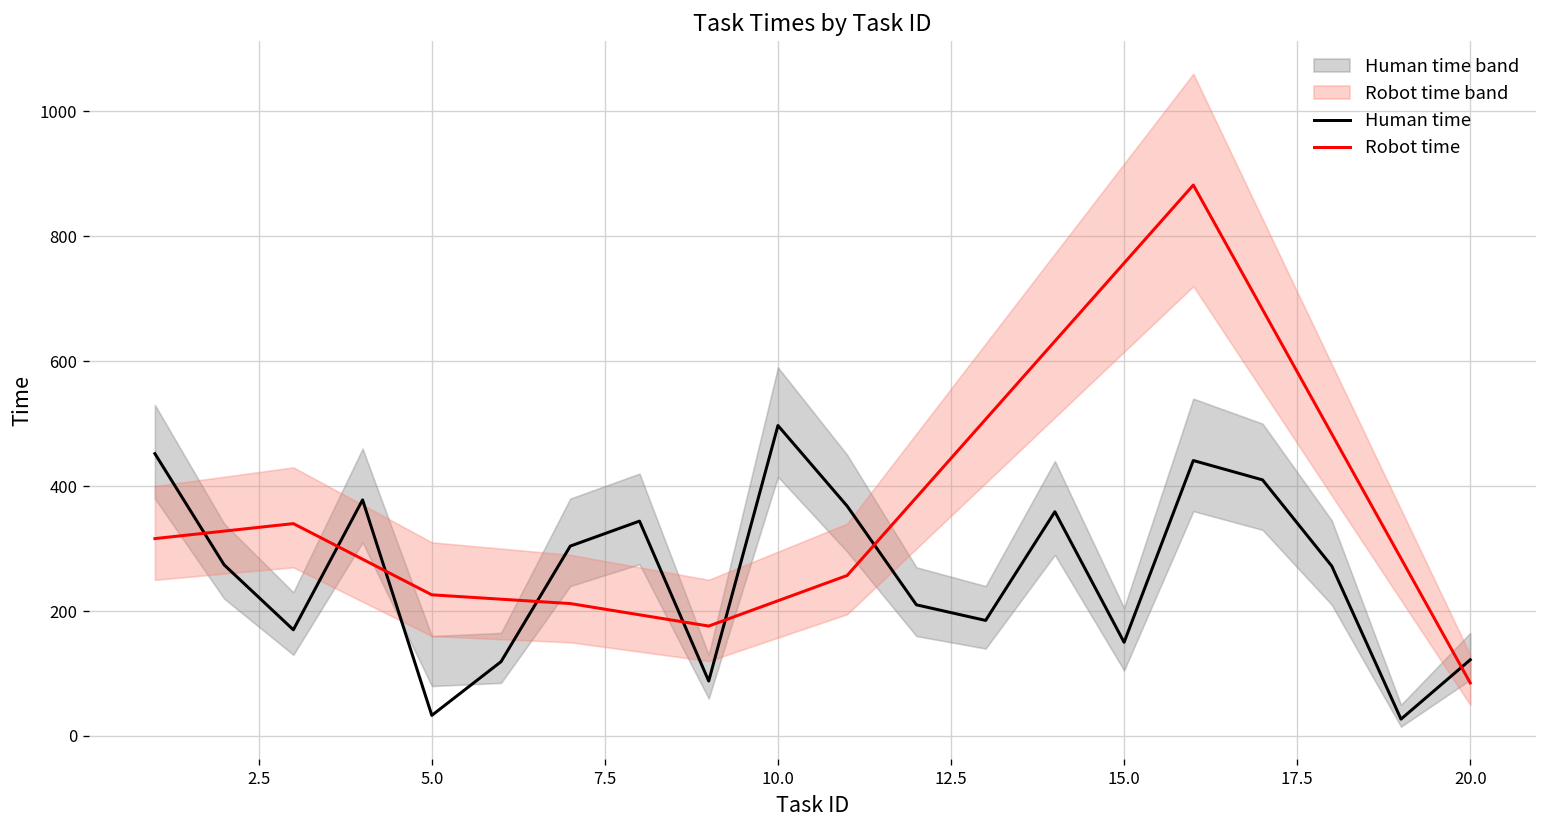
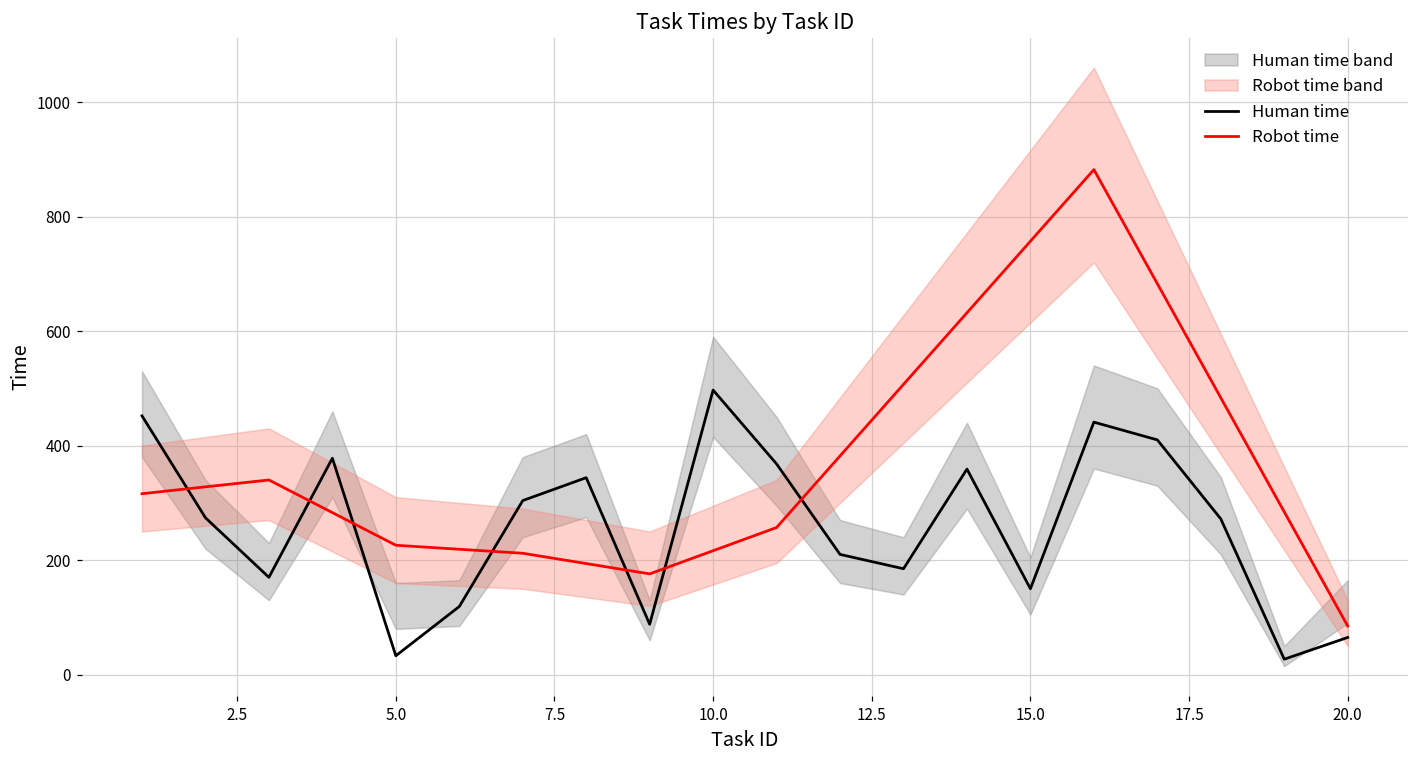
  {
    "Human time": {
      "5.0": 30,
      "10.0": 500,
      "15.0": 150,
-     "20.0": 120
+     "20.0": 70
    },
    "Robot time": {
      "5.0": 230,
      "20.0": 90
    }
  }
